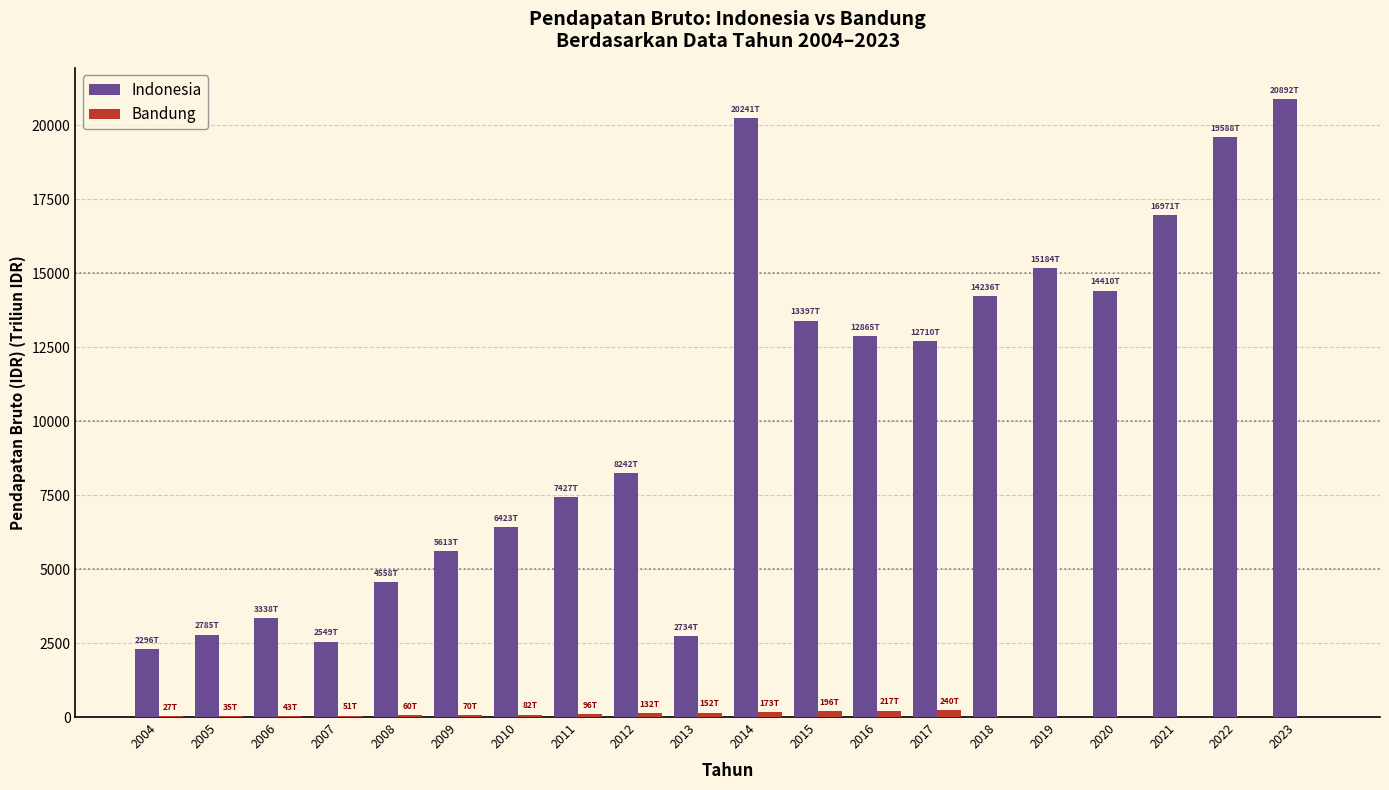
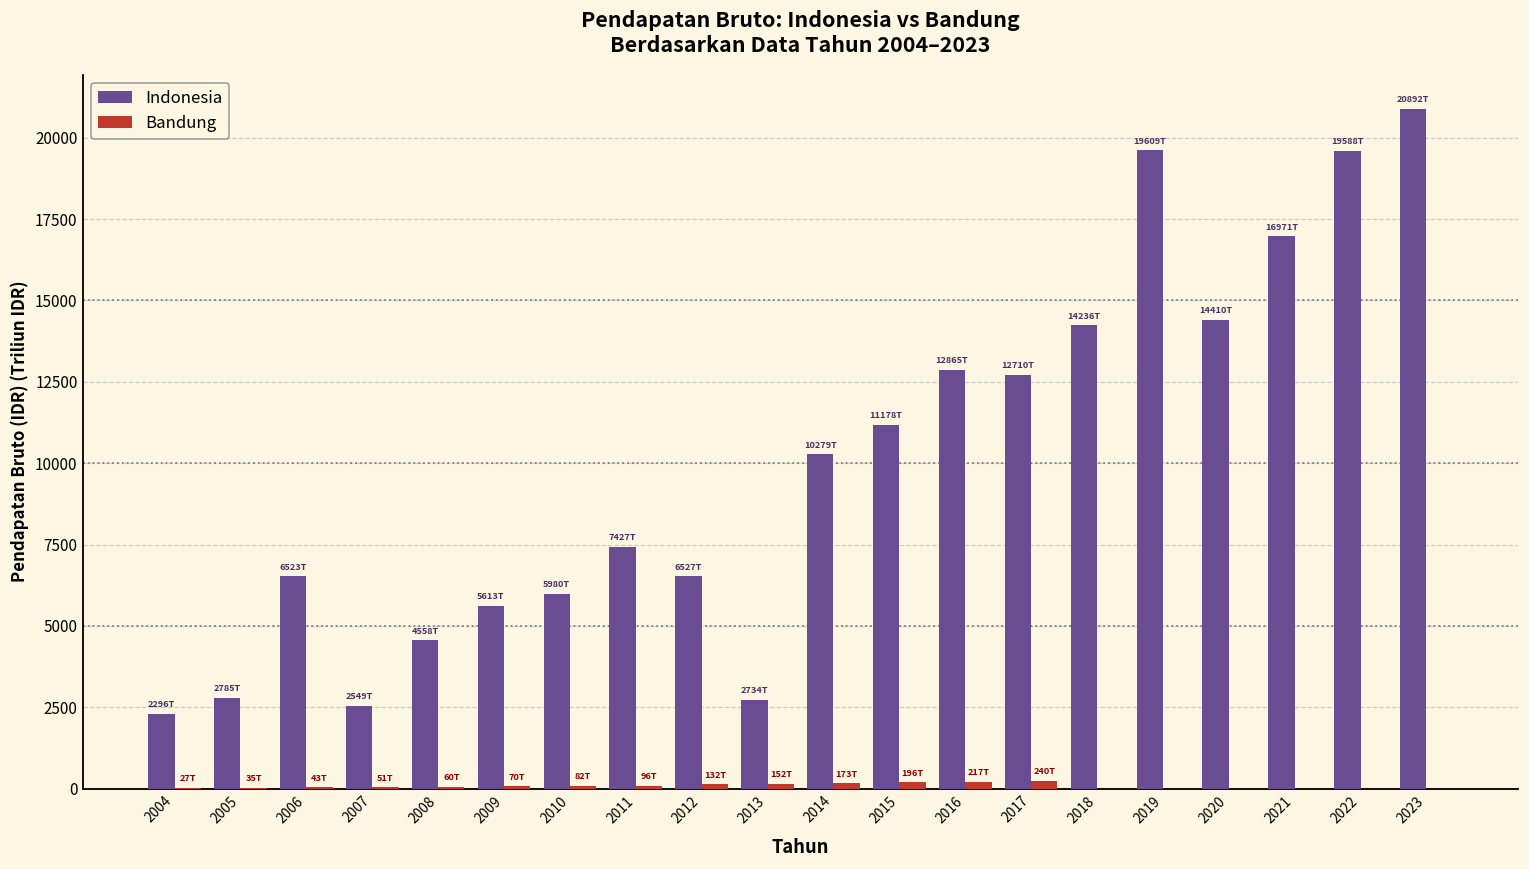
  {
    "Indonesia": {
      "2004": "2296T",
      "2005": "2785T",
-     "2006": "3338T",
+     "2006": "6523T",
      "2007": "2549T",
      "2008": "4558T",
      "2009": "5613T",
-     "2010": "6423T",
+     "2010": "5980T",
      "2011": "7427T",
-     "2012": "8242T",
+     "2012": "6527T",
      "2013": "2734T",
-     "2014": "20241T",
-     "2015": "13397T",
+     "2014": "10279T",
+     "2015": "11178T",
      "2016": "12865T",
      "2017": "12710T",
      "2018": "14236T",
-     "2019": "15184T",
+     "2019": "19609T",
      "2020": "14410T",
      "2021": "16971T",
      "2022": "19588T",
      "2023": "20892T"
    },
    "Bandung": {
      "2004": "27T",
      "2005": "35T",
      "2006": "43T",
      "2007": "51T",
      "2008": "60T",
      "2009": "70T",
      "2010": "82T",
      "2011": "96T",
      "2012": "132T",
      "2013": "152T",
      "2014": "173T",
      "2015": "196T",
      "2016": "217T",
      "2017": "240T"
    }
  }
